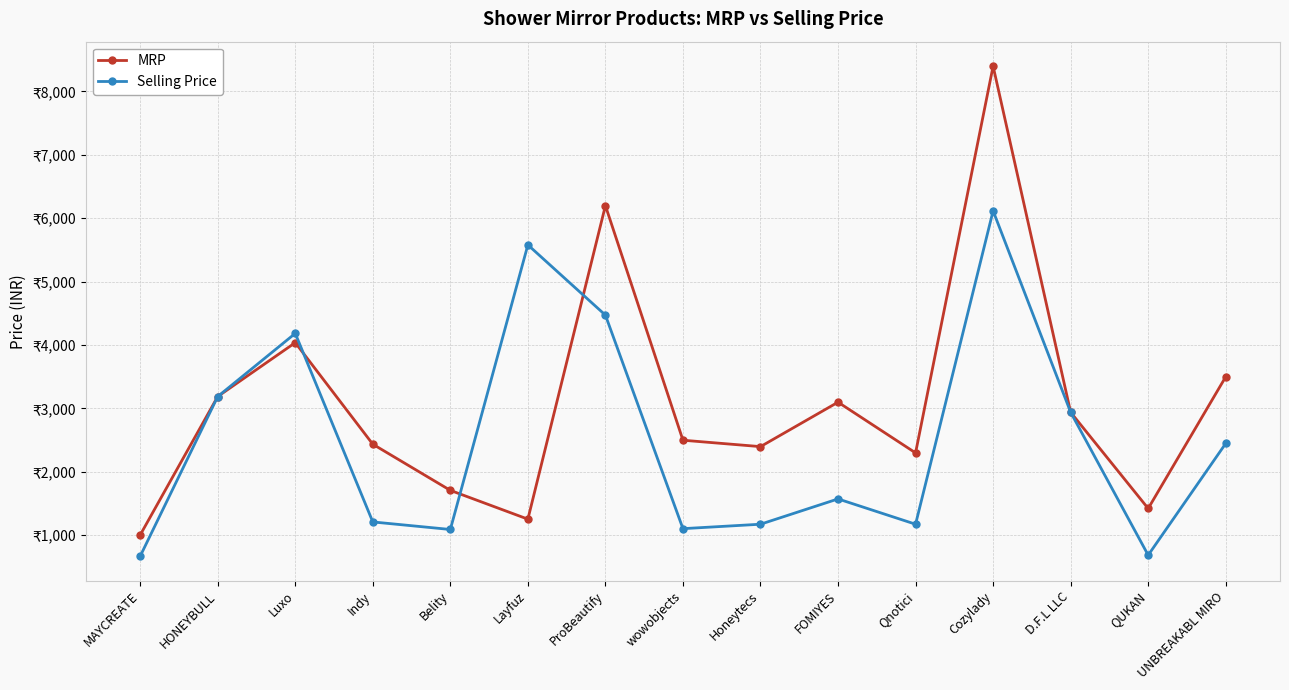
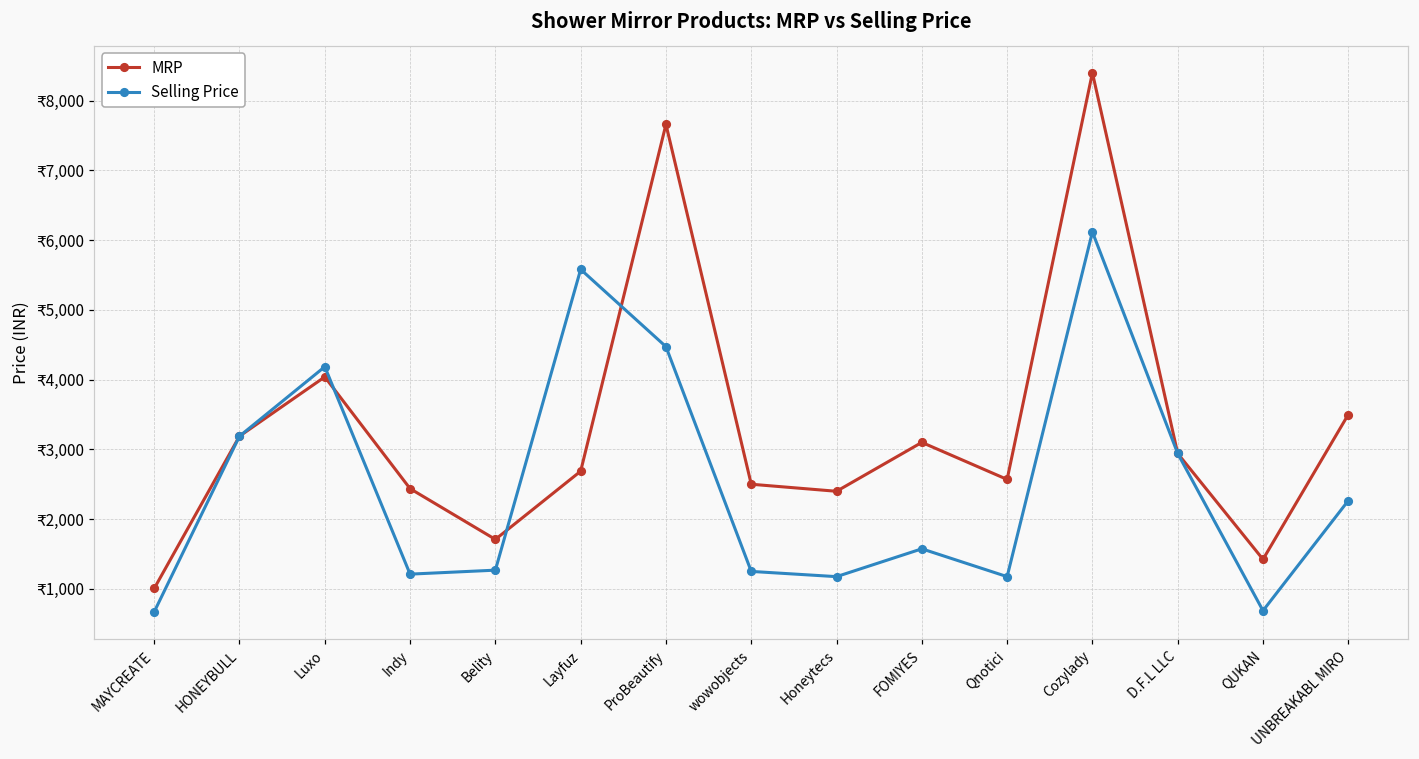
  {
    "MRP": {
      "MAYCREATE": "₹1,000",
      "Luxo": "₹4,000",
      "Indy": "₹2,400",
      "Belity": "₹1,700",
-     "Layfuz": "₹1,300",
-     "ProBeautify": "₹6,200",
+     "Layfuz": "₹2,700",
+     "ProBeautify": "₹7,700",
      "wowobjects": "₹2,500",
      "Honeytecs": "₹2,400",
      "FOMIYES": "₹3,100",
-     "Qnotici": "₹2,300",
+     "Qnotici": "₹2,600",
      "Cozylady": "₹8,400",
      "QUKAN": "₹1,400",
      "UNBREAKABL MIRO": "₹3,500"
    },
    "Selling Price": {
      "MAYCREATE": "₹700",
      "Luxo": "₹4,200",
      "Indy": "₹1,200",
-     "Belity": "₹1,100",
+     "Belity": "₹1,300",
      "Layfuz": "₹5,600",
      "ProBeautify": "₹4,500",
-     "wowobjects": "₹1,100",
+     "wowobjects": "₹1,200",
      "Honeytecs": "₹1,200",
      "FOMIYES": "₹1,600",
      "Qnotici": "₹1,200",
      "Cozylady": "₹6,100",
      "QUKAN": "₹700",
-     "UNBREAKABL MIRO": "₹2,400"
+     "UNBREAKABL MIRO": "₹2,300"
    }
  }
